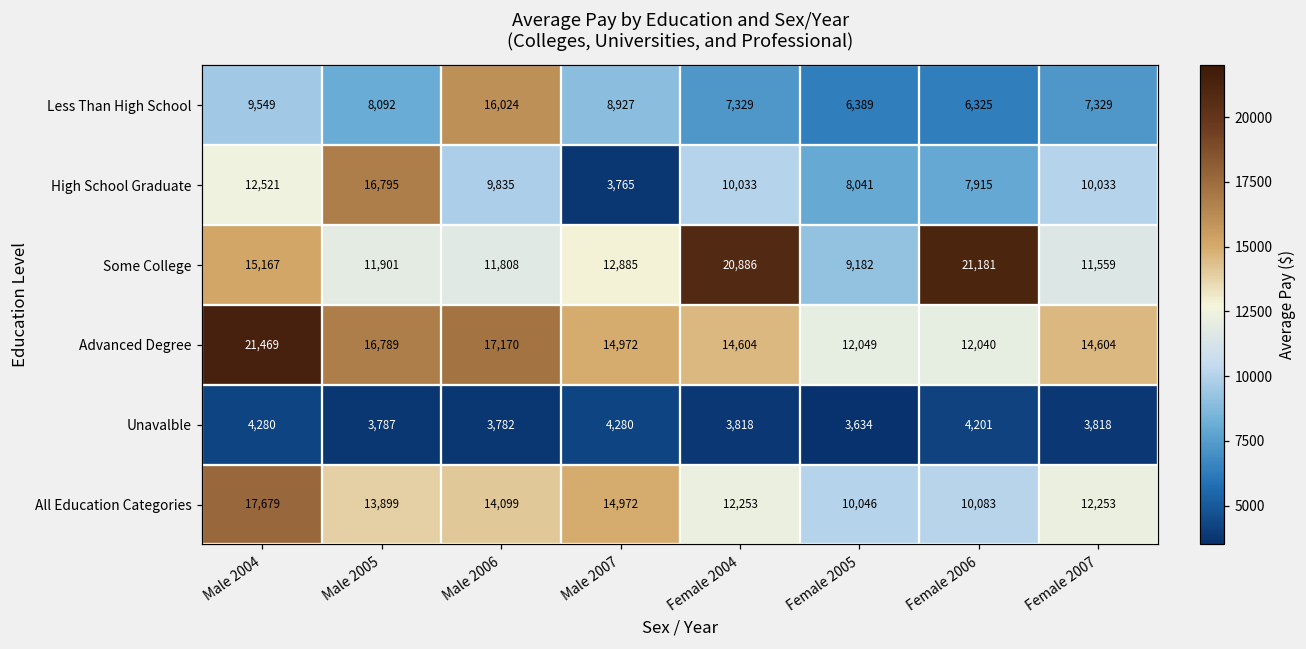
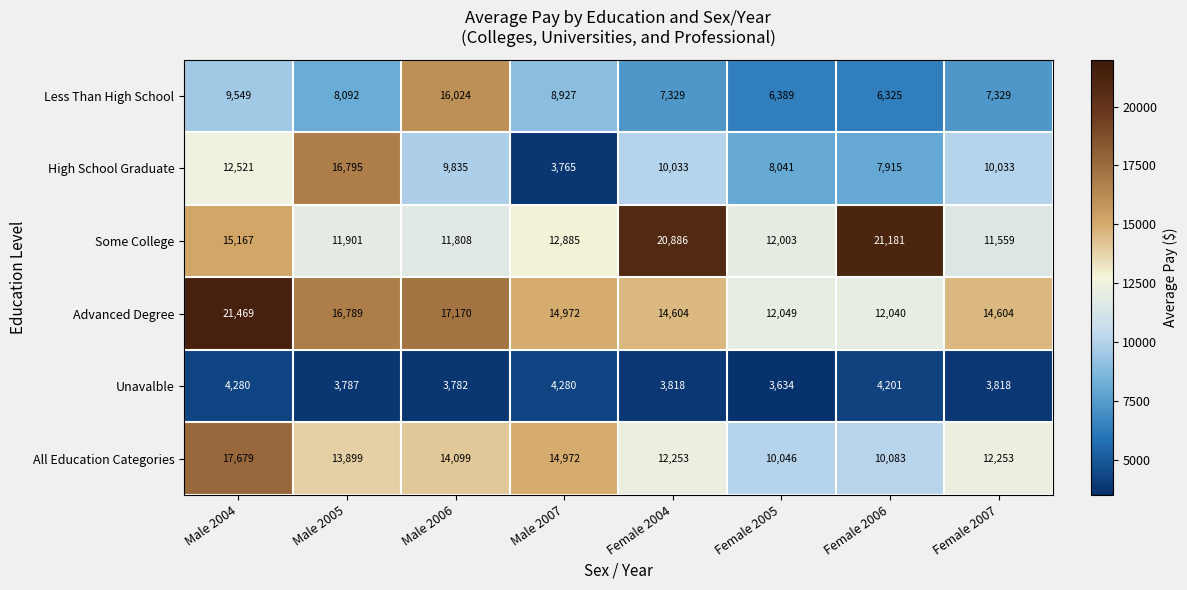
  {
    "Less Than High School": {
      "Male 2004": "9,549",
      "Male 2005": "8,092",
      "Male 2006": "16,024",
      "Male 2007": "8,927",
      "Female 2004": "7,329",
      "Female 2005": "6,389",
      "Female 2006": "6,325",
      "Female 2007": "7,329"
    },
    "High School Graduate": {
      "Male 2004": "12,521",
      "Male 2005": "16,795",
      "Male 2006": "9,835",
      "Male 2007": "3,765",
      "Female 2004": "10,033",
      "Female 2005": "8,041",
      "Female 2006": "7,915",
      "Female 2007": "10,033"
    },
    "Some College": {
      "Male 2004": "15,167",
      "Male 2005": "11,901",
      "Male 2006": "11,808",
      "Male 2007": "12,885",
      "Female 2004": "20,886",
-     "Female 2005": "9,182",
+     "Female 2005": "12,003",
      "Female 2006": "21,181",
      "Female 2007": "11,559"
    },
    "Advanced Degree": {
      "Male 2004": "21,469",
      "Male 2005": "16,789",
      "Male 2006": "17,170",
      "Male 2007": "14,972",
      "Female 2004": "14,604",
      "Female 2005": "12,049",
      "Female 2006": "12,040",
      "Female 2007": "14,604"
    },
    "Unavalble": {
      "Male 2004": "4,280",
      "Male 2005": "3,787",
      "Male 2006": "3,782",
      "Male 2007": "4,280",
      "Female 2004": "3,818",
      "Female 2005": "3,634",
      "Female 2006": "4,201",
      "Female 2007": "3,818"
    },
    "All Education Categories": {
      "Male 2004": "17,679",
      "Male 2005": "13,899",
      "Male 2006": "14,099",
      "Male 2007": "14,972",
      "Female 2004": "12,253",
      "Female 2005": "10,046",
      "Female 2006": "10,083",
      "Female 2007": "12,253"
    }
  }
